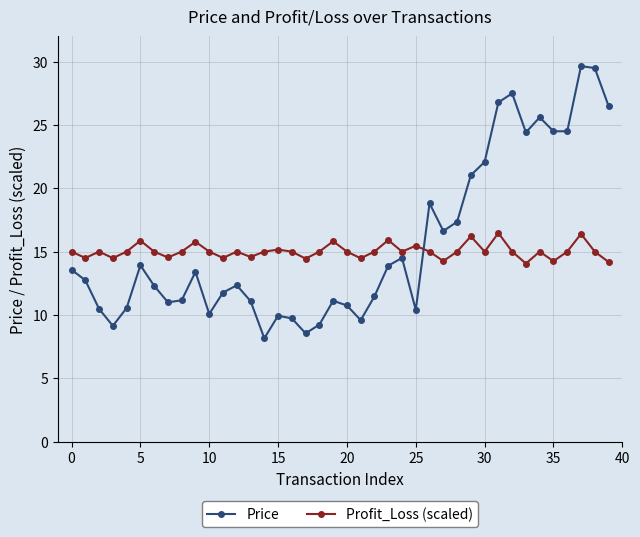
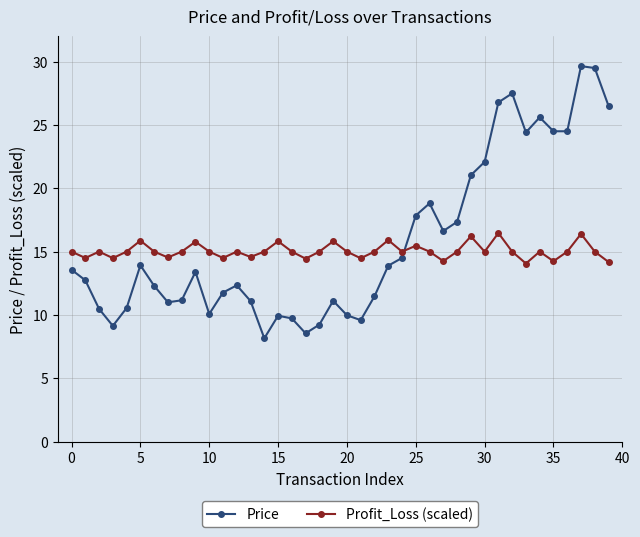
  {
    "Price": {
      "0": 13.6,
      "5": 13.9,
      "10": 10.1,
      "15": 9.9,
-     "20": 10.8,
-     "25": 10.4,
+     "20": 10.0,
+     "25": 17.9,
      "30": 22.1,
      "35": 24.5
    },
    "Profit_Loss (scaled)": {
      "0": 15.0,
      "5": 15.9,
      "10": 15.0,
-     "15": 15.2,
+     "15": 15.8,
      "20": 15.0,
      "25": 15.5,
      "30": 15.0,
      "35": 14.2
    }
  }
